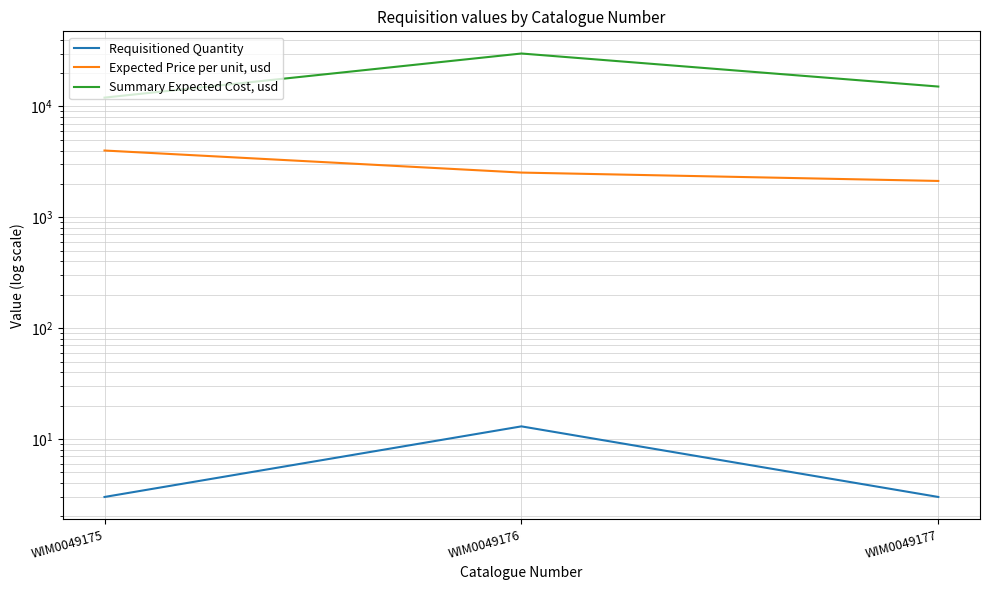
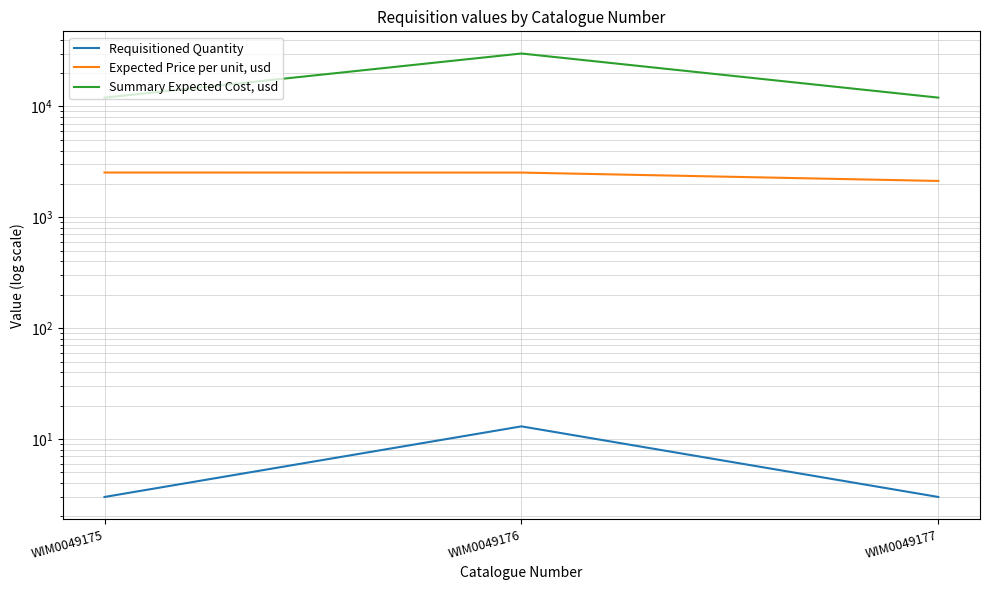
  {
    "Requisitioned Quantity": {
      "WIM0049175": 3,
      "WIM0049176": 13,
      "WIM0049177": 3
    },
    "Expected Price per unit, usd": {
-     "WIM0049175": 4000,
+     "WIM0049175": 2500,
      "WIM0049176": 2500,
      "WIM0049177": 2100
    },
    "Summary Expected Cost, usd": {
      "WIM0049176": 30000,
-     "WIM0049177": 15000
+     "WIM0049177": 12000
    }
  }
